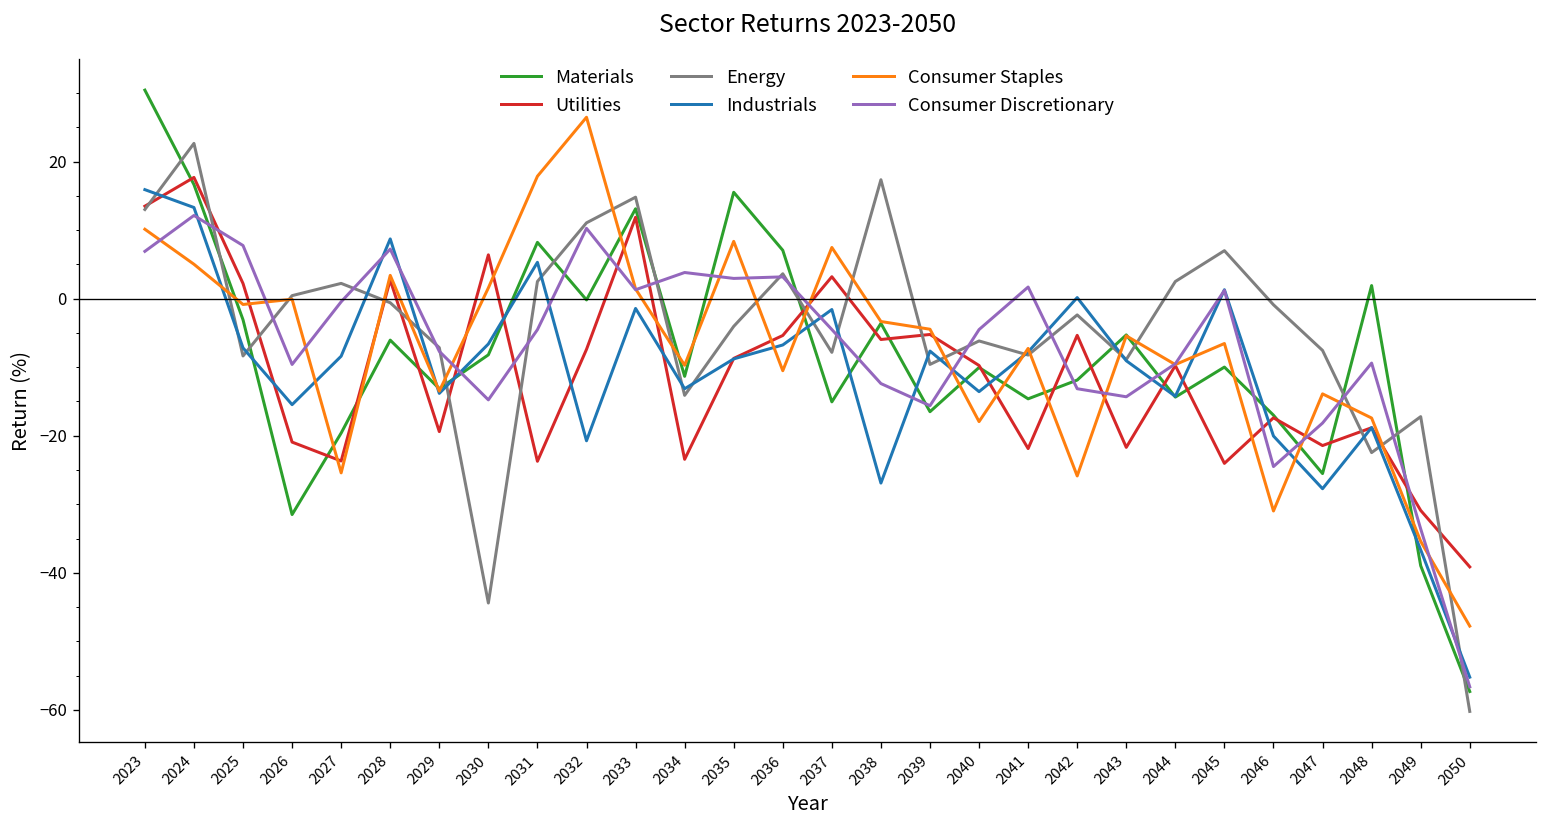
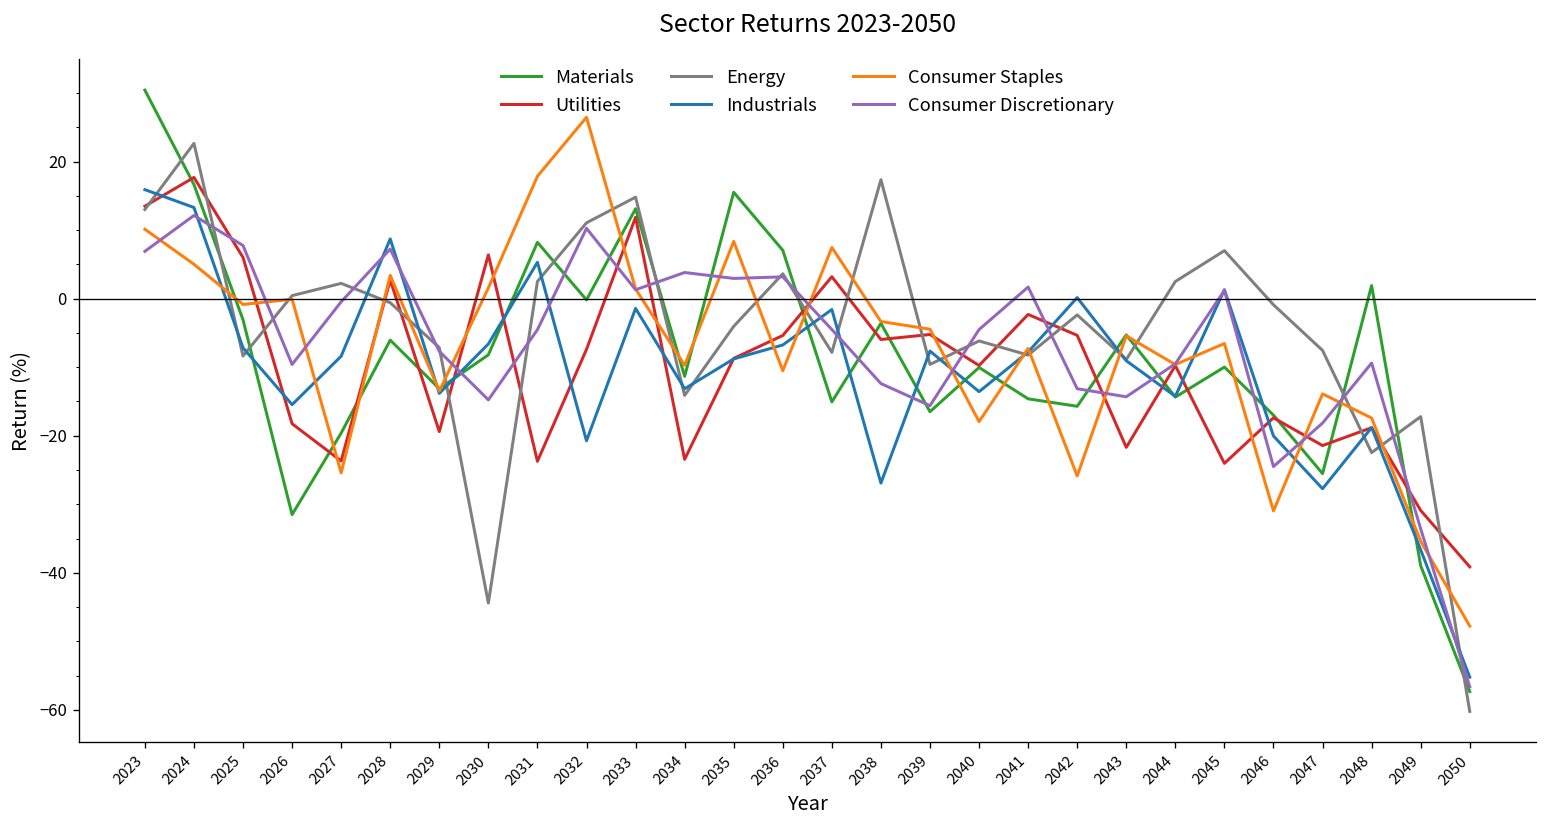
  {
    "Materials": {
      "2023": 30,
      "2024": 17,
      "2025": -3,
      "2026": -32,
      "2027": -20,
      "2028": -6,
      "2030": -8,
      "2031": 8,
      "2032": 0,
      "2033": 13,
      "2034": -11,
      "2035": 16,
      "2036": 7,
      "2037": -15,
      "2039": -16,
      "2041": -15,
-     "2042": -12,
+     "2042": -16,
      "2045": -10,
      "2047": -26,
      "2048": 2,
      "2049": -39,
      "2050": -57
    },
    "Utilities": {
      "2023": 13,
      "2024": 18,
-     "2025": 2,
-     "2026": -21,
+     "2025": 6,
+     "2026": -18,
      "2027": -24,
      "2028": 3,
      "2029": -19,
      "2030": 6,
      "2031": -24,
      "2032": -7,
      "2033": 12,
      "2034": -23,
      "2036": -5,
      "2037": 3,
      "2038": -6,
      "2039": -5,
-     "2041": -22,
+     "2041": -2,
      "2042": -5,
      "2043": -22,
      "2045": -24,
      "2047": -21,
      "2049": -31,
      "2050": -39
    },
    "Energy": {
      "2023": 13,
      "2024": 23,
      "2025": -8,
      "2026": 0,
      "2027": 2,
      "2028": -1,
      "2029": -7,
      "2030": -44,
      "2031": 3,
      "2032": 11,
      "2033": 15,
      "2034": -14,
      "2035": -4,
      "2036": 4,
      "2037": -8,
      "2038": 17,
      "2039": -10,
      "2040": -6,
      "2041": -8,
      "2042": -2,
      "2044": 2,
      "2045": 7,
      "2046": -1,
      "2047": -8,
      "2048": -22,
      "2049": -17,
      "2050": -60
    },
    "Industrials": {
      "2023": 16,
      "2024": 13,
      "2025": -7,
      "2026": -15,
      "2027": -8,
      "2028": 9,
      "2030": -7,
      "2031": 5,
      "2032": -21,
      "2033": -1,
      "2034": -13,
      "2036": -7,
      "2037": -2,
      "2038": -27,
      "2039": -8,
      "2040": -14,
      "2041": -8,
      "2042": 0,
      "2046": -20,
      "2047": -28,
      "2049": -37,
      "2050": -55
    },
    "Consumer Staples": {
      "2023": 10,
      "2024": 5,
      "2025": -1,
      "2026": 0,
      "2027": -25,
      "2028": 3,
      "2030": 2,
      "2031": 18,
      "2032": 26,
      "2034": -10,
      "2035": 8,
      "2036": -11,
      "2037": 7,
      "2039": -4,
      "2040": -18,
      "2041": -7,
      "2042": -26,
      "2045": -7,
      "2046": -31,
      "2047": -14,
      "2048": -17,
      "2049": -35,
      "2050": -48
    },
    "Consumer Discretionary": {
      "2023": 7,
      "2024": 12,
      "2025": 8,
      "2026": -10,
      "2027": 0,
      "2028": 7,
      "2029": -8,
      "2030": -15,
      "2031": -5,
      "2032": 10,
      "2034": 4,
      "2035": 3,
      "2036": 3,
      "2037": -5,
      "2038": -12,
      "2039": -16,
      "2040": -5,
      "2041": 2,
      "2042": -13,
      "2043": -14,
      "2046": -25,
      "2047": -18,
      "2048": -9,
      "2049": -34,
      "2050": -57
    }
  }
